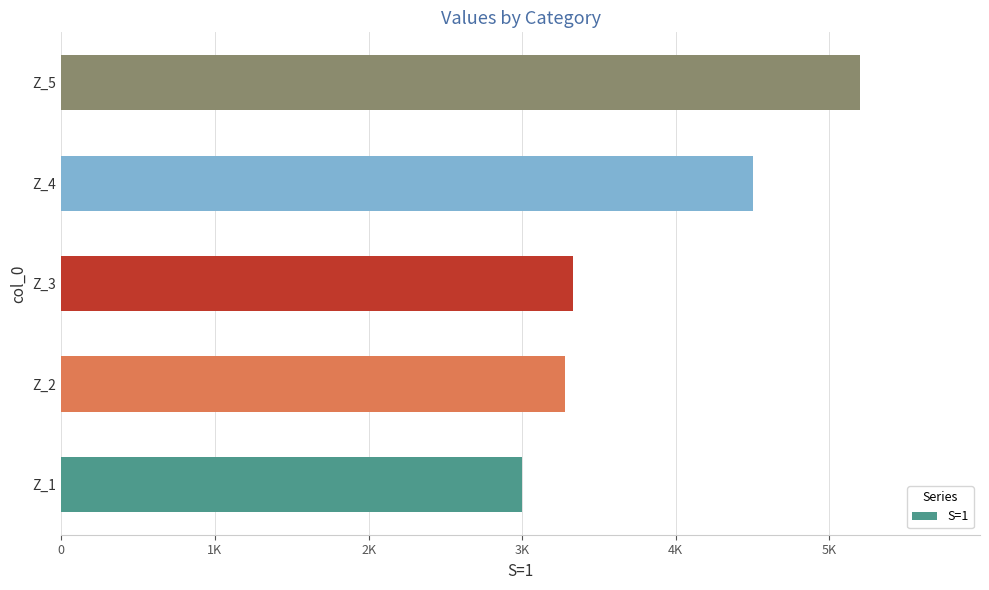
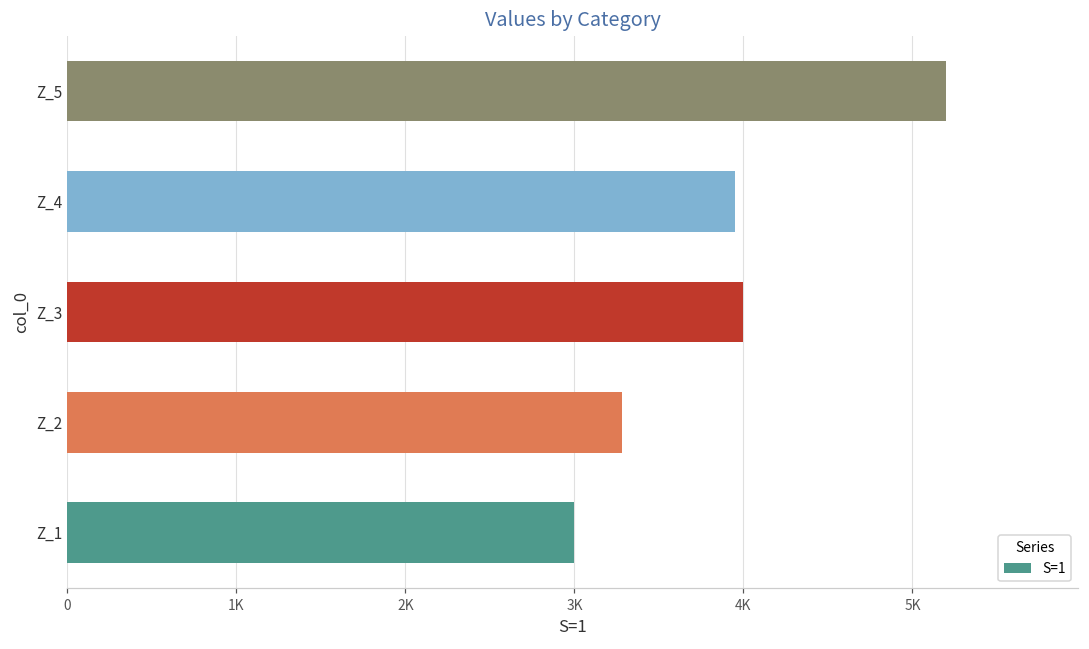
  {
    "Z_5": 5200,
-   "Z_4": 4500,
-   "Z_3": 3330,
+   "Z_4": 3950,
+   "Z_3": 4000,
    "Z_2": 3280,
    "Z_1": 3000
  }
